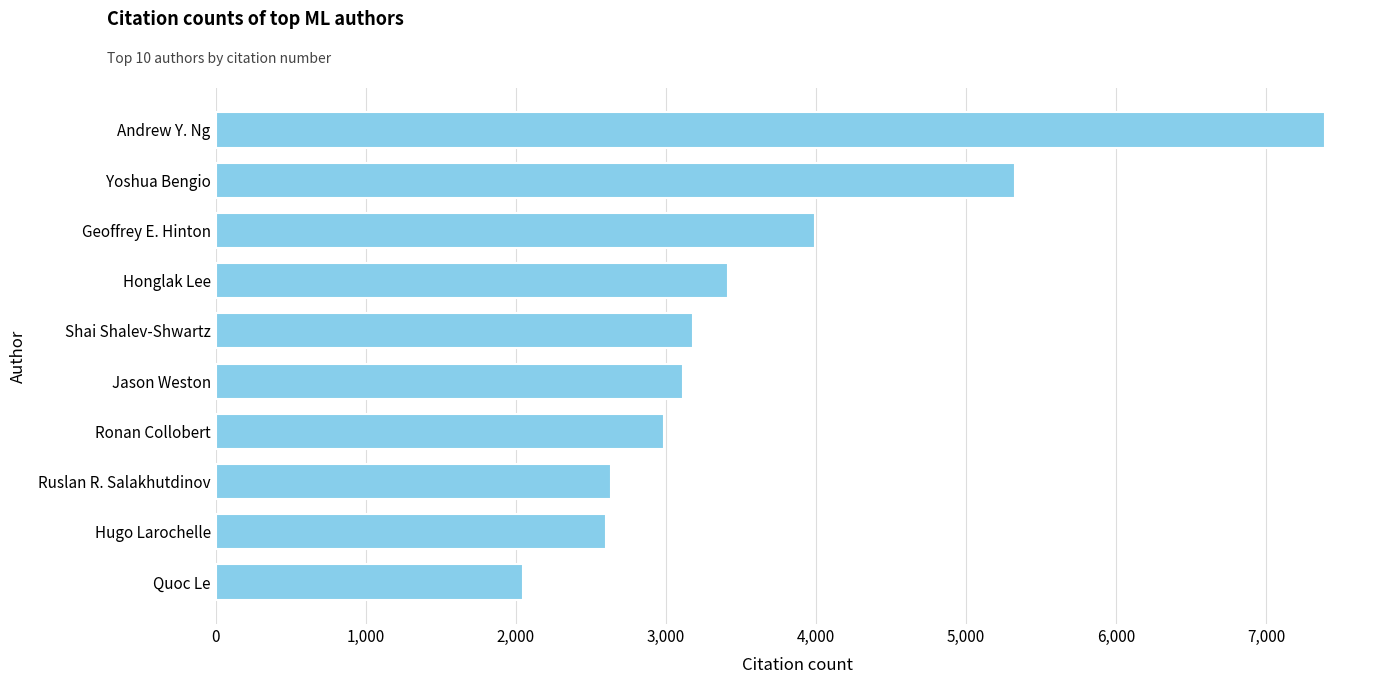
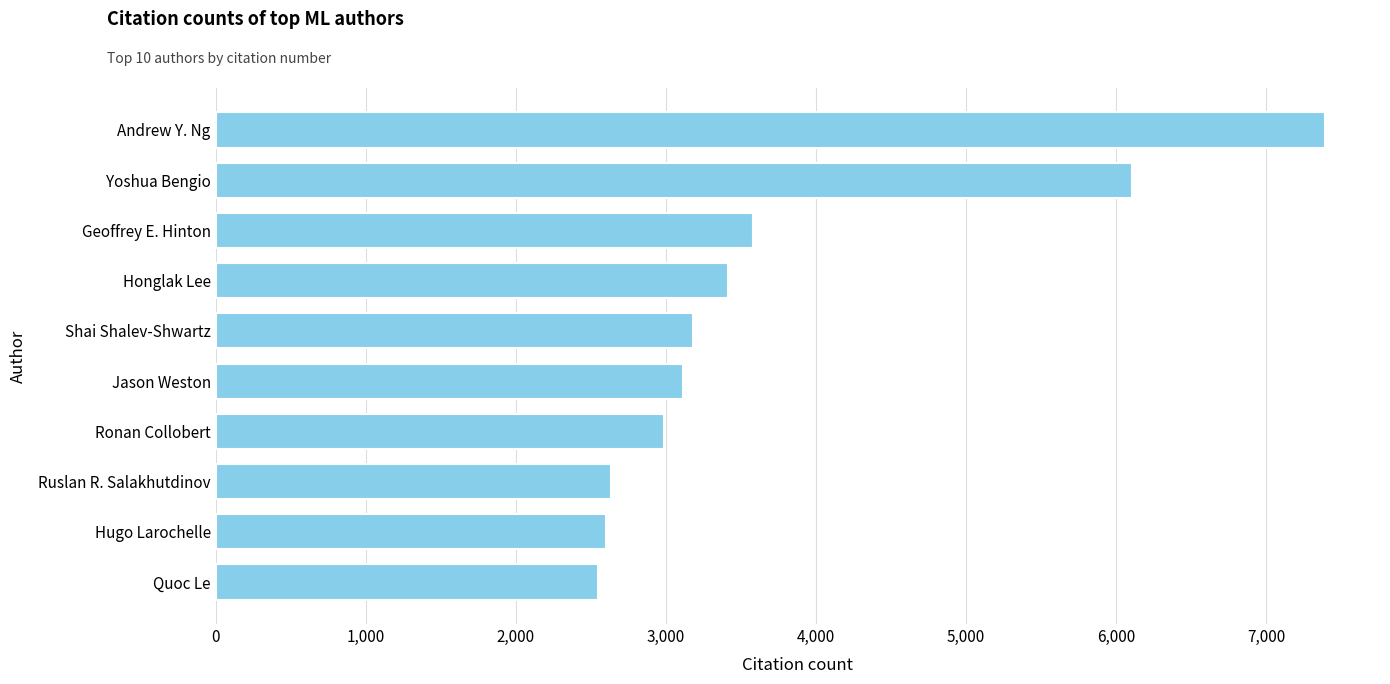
  {
    "Andrew Y. Ng": "7,390",
-   "Yoshua Bengio": "5,320",
-   "Geoffrey E. Hinton": "4,000",
+   "Yoshua Bengio": "6,110",
+   "Geoffrey E. Hinton": "3,580",
    "Honglak Lee": "3,420",
    "Shai Shalev-Shwartz": "3,180",
    "Jason Weston": "3,120",
    "Ronan Collobert": "2,990",
    "Ruslan R. Salakhutdinov": "2,630",
    "Hugo Larochelle": "2,600",
-   "Quoc Le": "2,050"
+   "Quoc Le": "2,550"
  }
